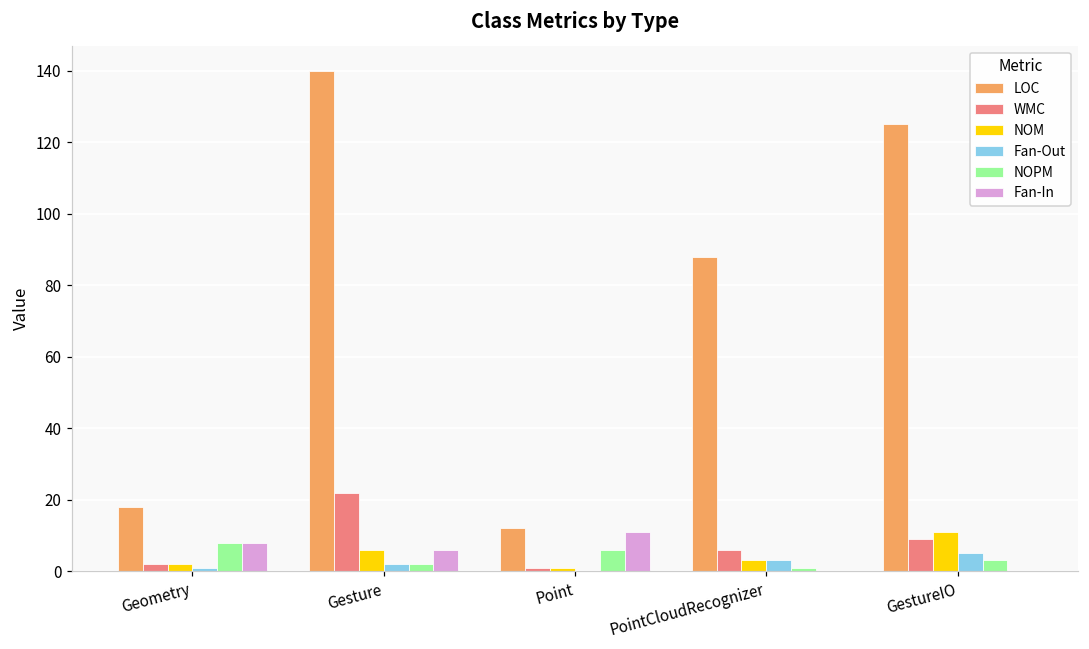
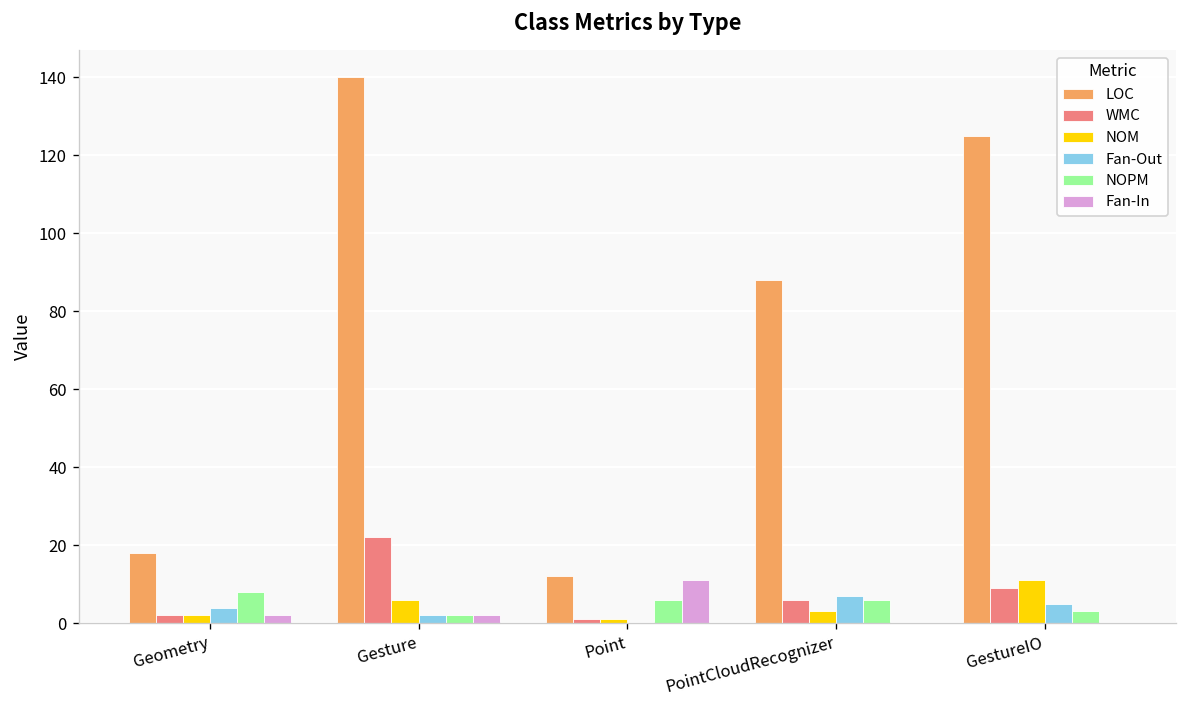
  {
    "NOM": {
      "Geometry": 2,
      "Gesture": 6,
      "Point": 1,
      "PointCloudRecognizer": 3,
      "GestureIO": 11
    },
    "Fan-Out": {
-     "Geometry": 1,
+     "Geometry": 4,
      "Gesture": 2,
      "Point": 0,
-     "PointCloudRecognizer": 3,
+     "PointCloudRecognizer": 7,
      "GestureIO": 5
    },
    "NOPM": {
      "Geometry": 8,
      "Gesture": 2,
      "Point": 6,
-     "PointCloudRecognizer": 1,
+     "PointCloudRecognizer": 6,
      "GestureIO": 3
    },
    "Fan-In": {
-     "Geometry": 8,
-     "Gesture": 6,
+     "Geometry": 2,
+     "Gesture": 2,
      "Point": 11,
      "PointCloudRecognizer": 0,
      "GestureIO": 0
    }
  }
